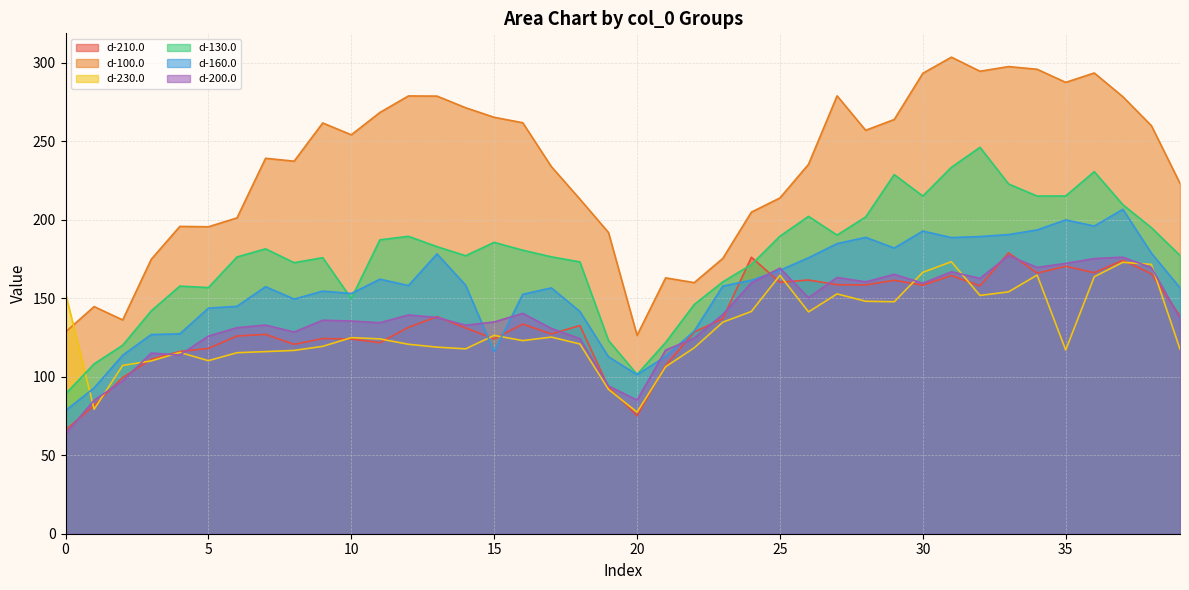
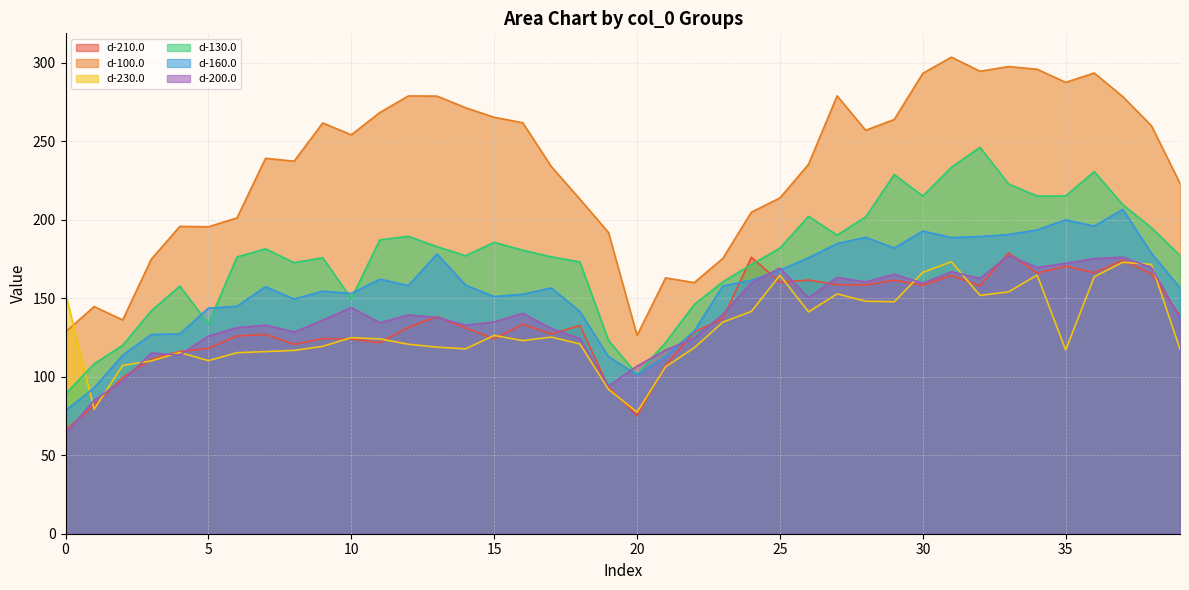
  {
    "d-230.0": {
      "0": 153,
      "5": 110,
      "15": 126,
      "20": 78,
      "25": 165,
      "30": 167,
      "35": 117
    },
    "d-130.0": {
      "0": 89,
-     "5": 157,
+     "5": 134,
      "10": 150,
      "15": 186,
-     "25": 190,
+     "25": 182,
      "30": 215,
      "35": 215
    },
    "d-160.0": {
      "0": 79,
      "5": 144,
      "10": 153,
-     "15": 116,
+     "15": 151,
      "30": 193,
      "35": 200
    },
    "d-200.0": {
      "0": 64,
      "5": 126,
-     "10": 136,
+     "10": 144,
      "15": 135,
-     "20": 85,
+     "20": 107,
      "35": 172
    }
  }
